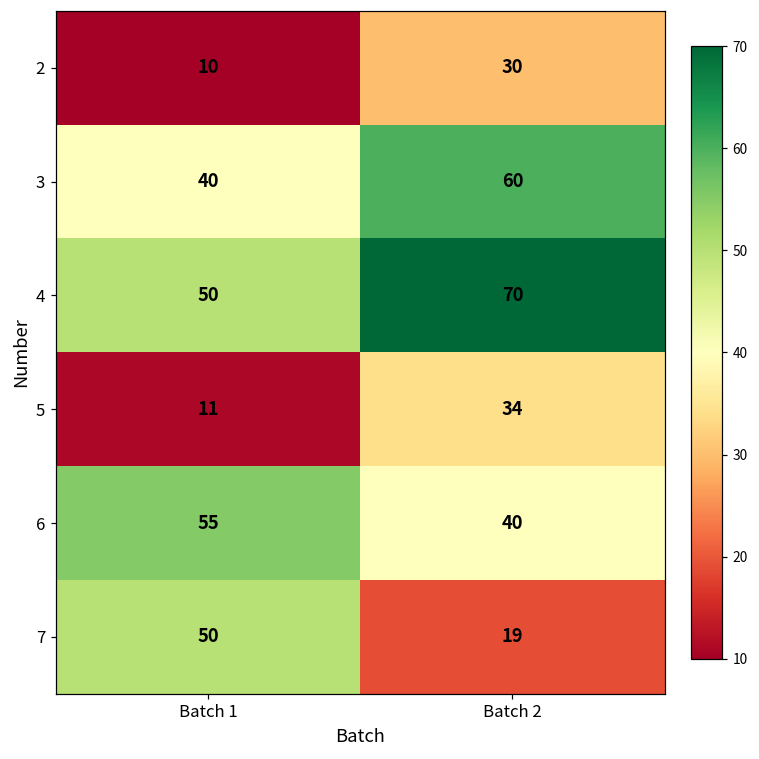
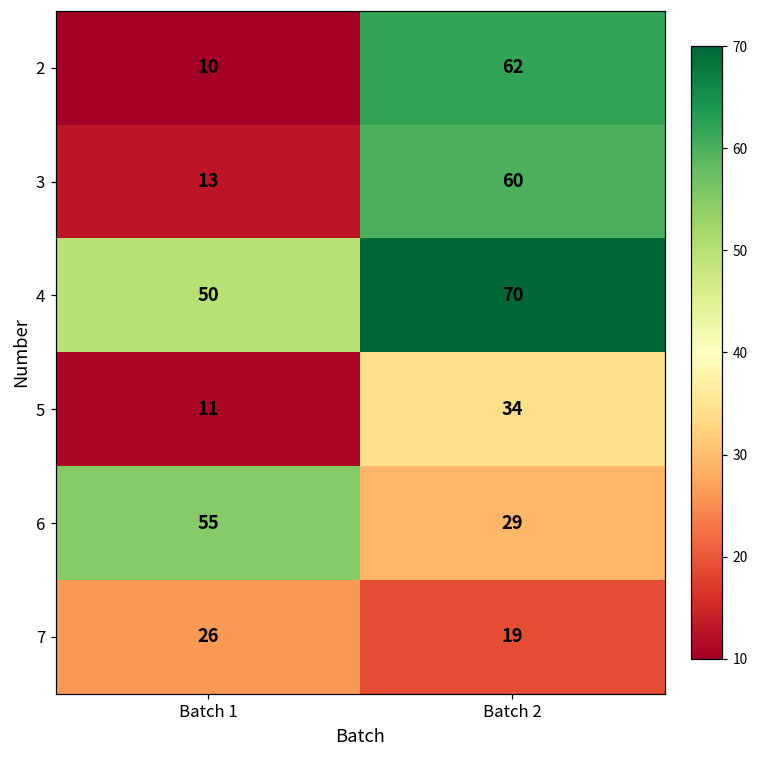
  {
    "2": {
      "Batch 1": 10,
-     "Batch 2": 30
+     "Batch 2": 62
    },
    "3": {
-     "Batch 1": 40,
+     "Batch 1": 13,
      "Batch 2": 60
    },
    "4": {
      "Batch 1": 50,
      "Batch 2": 70
    },
    "5": {
      "Batch 1": 11,
      "Batch 2": 34
    },
    "6": {
      "Batch 1": 55,
-     "Batch 2": 40
+     "Batch 2": 29
    },
    "7": {
-     "Batch 1": 50,
+     "Batch 1": 26,
      "Batch 2": 19
    }
  }
